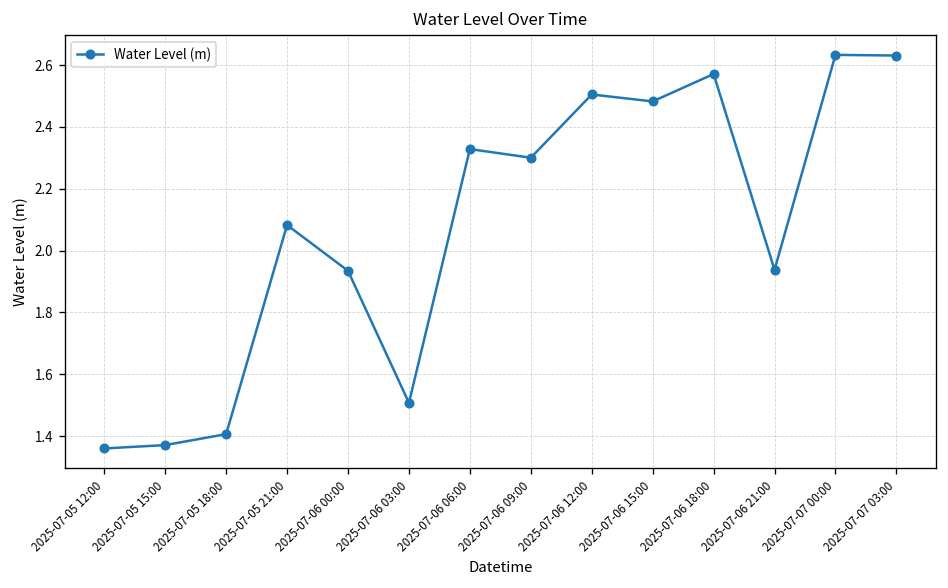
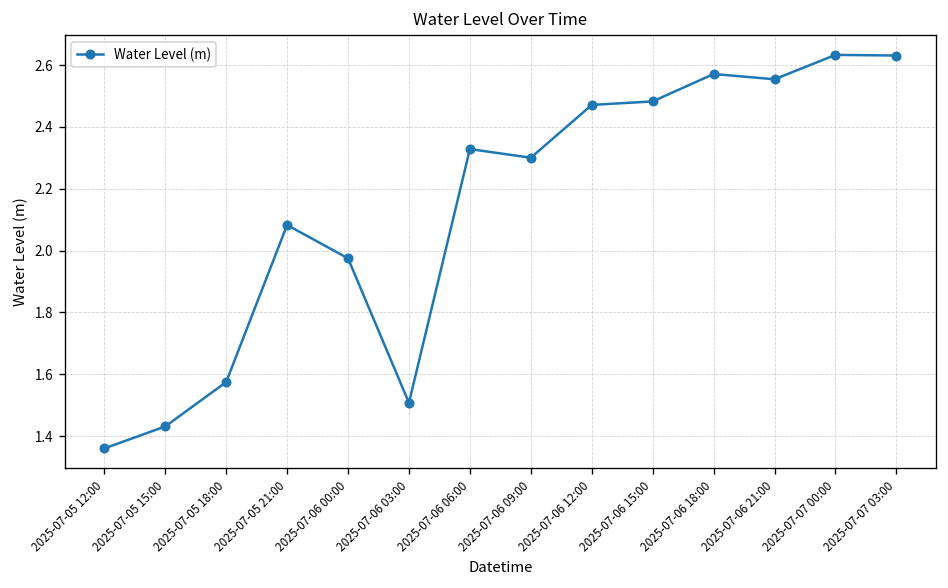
  {
    "2025-07-05 12:00": 1.36,
-   "2025-07-05 15:00": 1.37,
-   "2025-07-05 18:00": 1.41,
+   "2025-07-05 15:00": 1.43,
+   "2025-07-05 18:00": 1.57,
    "2025-07-05 21:00": 2.08,
-   "2025-07-06 00:00": 1.93,
+   "2025-07-06 00:00": 1.97,
    "2025-07-06 03:00": 1.51,
    "2025-07-06 06:00": 2.33,
    "2025-07-06 09:00": 2.30,
-   "2025-07-06 12:00": 2.50,
+   "2025-07-06 12:00": 2.47,
    "2025-07-06 15:00": 2.48,
    "2025-07-06 18:00": 2.57,
-   "2025-07-06 21:00": 1.94,
+   "2025-07-06 21:00": 2.55,
    "2025-07-07 00:00": 2.63,
    "2025-07-07 03:00": 2.63
  }
